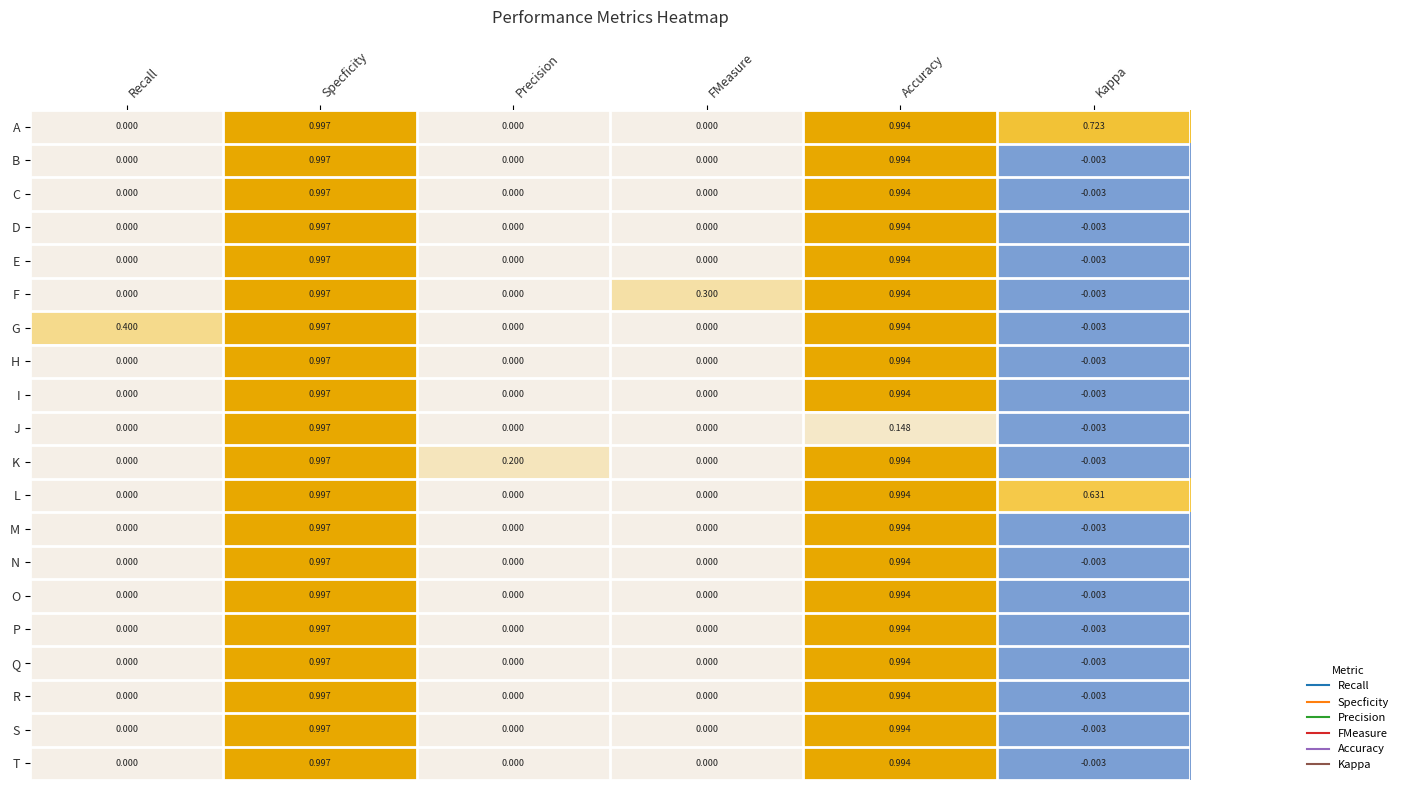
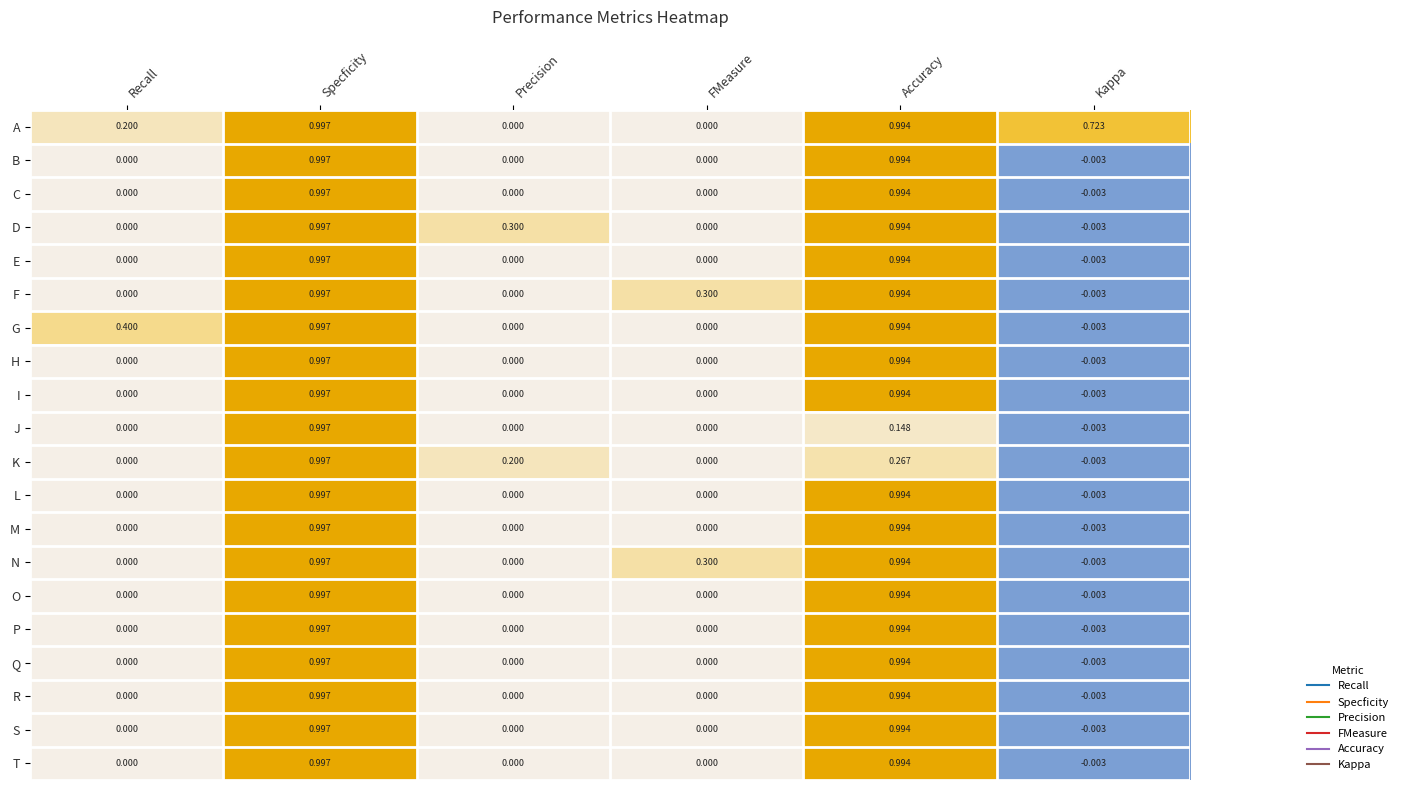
  {
    "A": {
-     "Recall": 0.000,
+     "Recall": 0.200,
      "Specficity": 0.997,
      "Precision": 0.000,
      "FMeasure": 0.000,
      "Accuracy": 0.994,
      "Kappa": 0.723
    },
    "B": {
      "Recall": 0.000,
      "Specficity": 0.997,
      "Precision": 0.000,
      "FMeasure": 0.000,
      "Accuracy": 0.994,
      "Kappa": -0.003
    },
    "C": {
      "Recall": 0.000,
      "Specficity": 0.997,
      "Precision": 0.000,
      "FMeasure": 0.000,
      "Accuracy": 0.994,
      "Kappa": -0.003
    },
    "D": {
      "Recall": 0.000,
      "Specficity": 0.997,
-     "Precision": 0.000,
+     "Precision": 0.300,
      "FMeasure": 0.000,
      "Accuracy": 0.994,
      "Kappa": -0.003
    },
    "E": {
      "Recall": 0.000,
      "Specficity": 0.997,
      "Precision": 0.000,
      "FMeasure": 0.000,
      "Accuracy": 0.994,
      "Kappa": -0.003
    },
    "F": {
      "Recall": 0.000,
      "Specficity": 0.997,
      "Precision": 0.000,
      "FMeasure": 0.300,
      "Accuracy": 0.994,
      "Kappa": -0.003
    },
    "G": {
      "Recall": 0.400,
      "Specficity": 0.997,
      "Precision": 0.000,
      "FMeasure": 0.000,
      "Accuracy": 0.994,
      "Kappa": -0.003
    },
    "H": {
      "Recall": 0.000,
      "Specficity": 0.997,
      "Precision": 0.000,
      "FMeasure": 0.000,
      "Accuracy": 0.994,
      "Kappa": -0.003
    },
    "I": {
      "Recall": 0.000,
      "Specficity": 0.997,
      "Precision": 0.000,
      "FMeasure": 0.000,
      "Accuracy": 0.994,
      "Kappa": -0.003
    },
    "J": {
      "Recall": 0.000,
      "Specficity": 0.997,
      "Precision": 0.000,
      "FMeasure": 0.000,
      "Accuracy": 0.148,
      "Kappa": -0.003
    },
    "K": {
      "Recall": 0.000,
      "Specficity": 0.997,
      "Precision": 0.200,
      "FMeasure": 0.000,
-     "Accuracy": 0.994,
+     "Accuracy": 0.267,
      "Kappa": -0.003
    },
    "L": {
      "Recall": 0.000,
      "Specficity": 0.997,
      "Precision": 0.000,
      "FMeasure": 0.000,
      "Accuracy": 0.994,
-     "Kappa": 0.631
+     "Kappa": -0.003
    },
    "M": {
      "Recall": 0.000,
      "Specficity": 0.997,
      "Precision": 0.000,
      "FMeasure": 0.000,
      "Accuracy": 0.994,
      "Kappa": -0.003
    },
    "N": {
      "Recall": 0.000,
      "Specficity": 0.997,
      "Precision": 0.000,
-     "FMeasure": 0.000,
+     "FMeasure": 0.300,
      "Accuracy": 0.994,
      "Kappa": -0.003
    },
    "O": {
      "Recall": 0.000,
      "Specficity": 0.997,
      "Precision": 0.000,
      "FMeasure": 0.000,
      "Accuracy": 0.994,
      "Kappa": -0.003
    },
    "P": {
      "Recall": 0.000,
      "Specficity": 0.997,
      "Precision": 0.000,
      "FMeasure": 0.000,
      "Accuracy": 0.994,
      "Kappa": -0.003
    },
    "Q": {
      "Recall": 0.000,
      "Specficity": 0.997,
      "Precision": 0.000,
      "FMeasure": 0.000,
      "Accuracy": 0.994,
      "Kappa": -0.003
    },
    "R": {
      "Recall": 0.000,
      "Specficity": 0.997,
      "Precision": 0.000,
      "FMeasure": 0.000,
      "Accuracy": 0.994,
      "Kappa": -0.003
    },
    "S": {
      "Recall": 0.000,
      "Specficity": 0.997,
      "Precision": 0.000,
      "FMeasure": 0.000,
      "Accuracy": 0.994,
      "Kappa": -0.003
    },
    "T": {
      "Recall": 0.000,
      "Specficity": 0.997,
      "Precision": 0.000,
      "FMeasure": 0.000,
      "Accuracy": 0.994,
      "Kappa": -0.003
    }
  }
